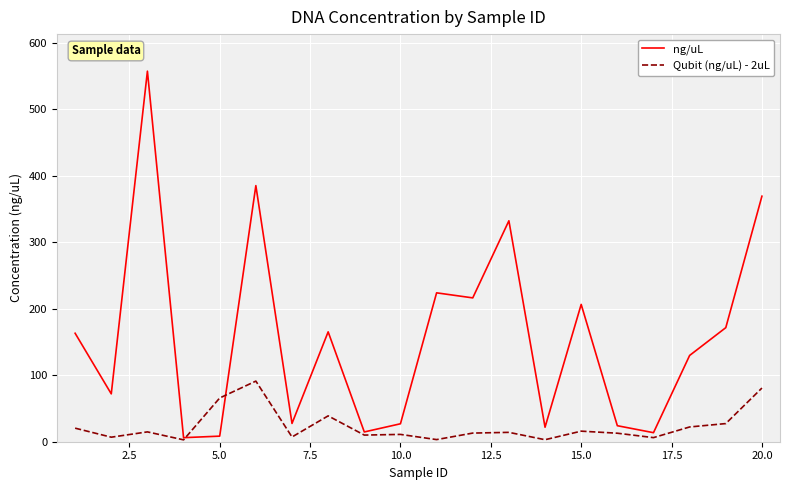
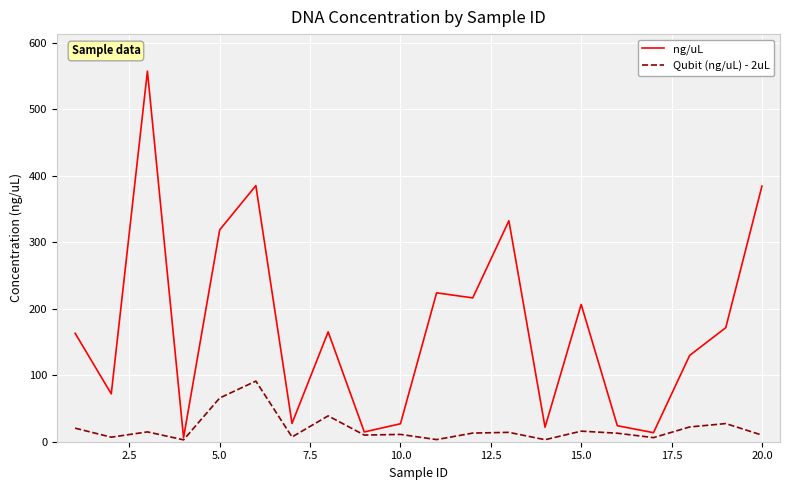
  {
    "ng/uL": {
-     "5.0": 10,
+     "5.0": 320,
      "10.0": 30,
      "15.0": 210,
-     "20.0": 370
+     "20.0": 380
    },
    "Qubit (ng/uL) - 2uL": {
      "5.0": 70,
      "10.0": 10,
      "15.0": 20,
-     "20.0": 80
+     "20.0": 10
    }
  }
